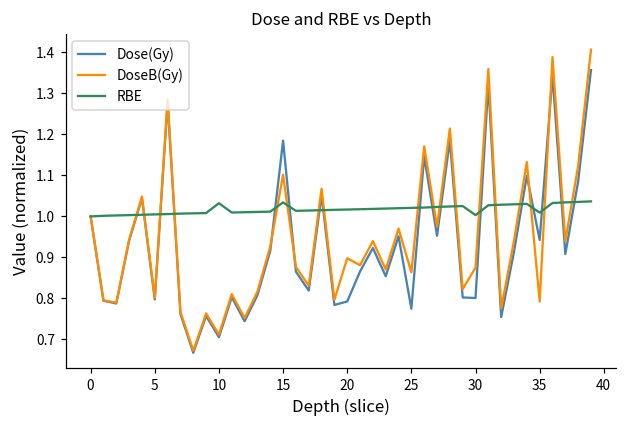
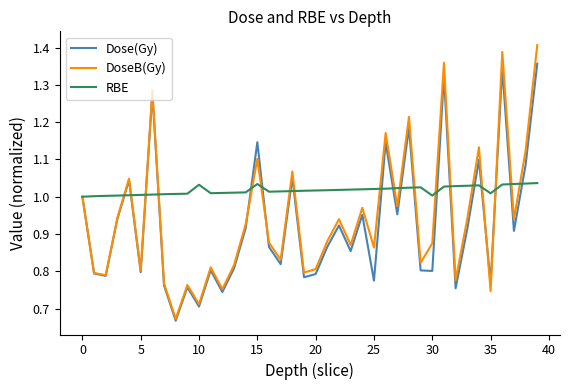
  {
    "Dose(Gy)": {
-     "15": 1.18,
+     "15": 1.15,
      "20": 0.79,
      "25": 0.77,
      "30": 0.80,
-     "35": 0.94
+     "35": 0.77
    },
    "DoseB(Gy)": {
      "15": 1.10,
-     "20": 0.90,
+     "20": 0.81,
      "25": 0.86,
      "30": 0.88,
-     "35": 0.79
+     "35": 0.75
    },
    "RBE": {
      "5": 1.00,
      "10": 1.03,
      "15": 1.03,
      "20": 1.02,
      "25": 1.02,
      "30": 1.00,
      "35": 1.01
    }
  }
